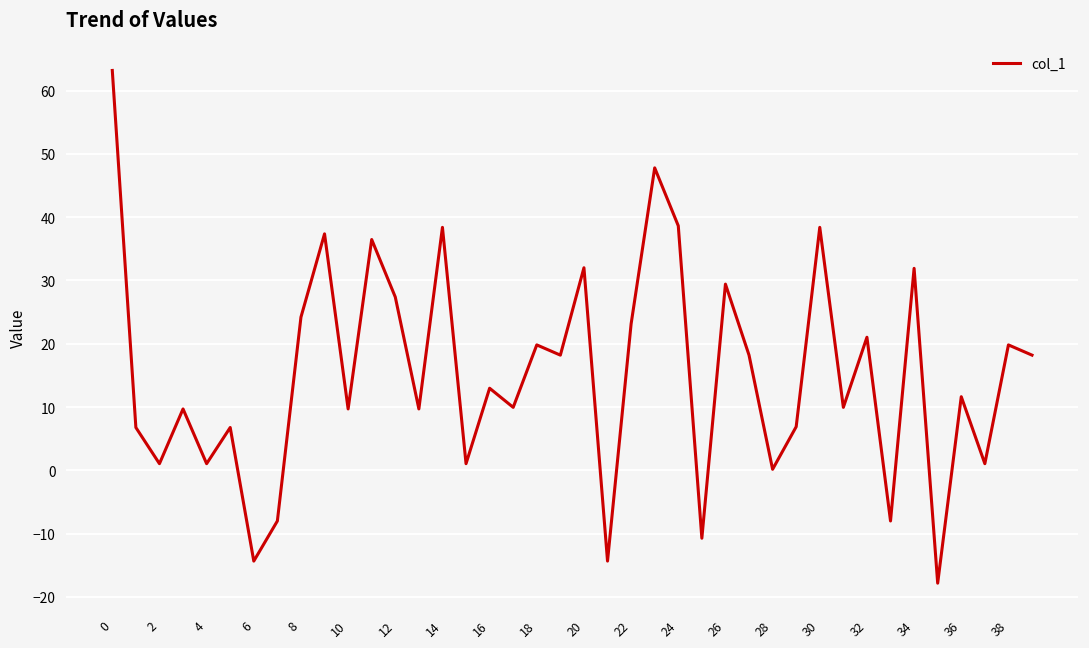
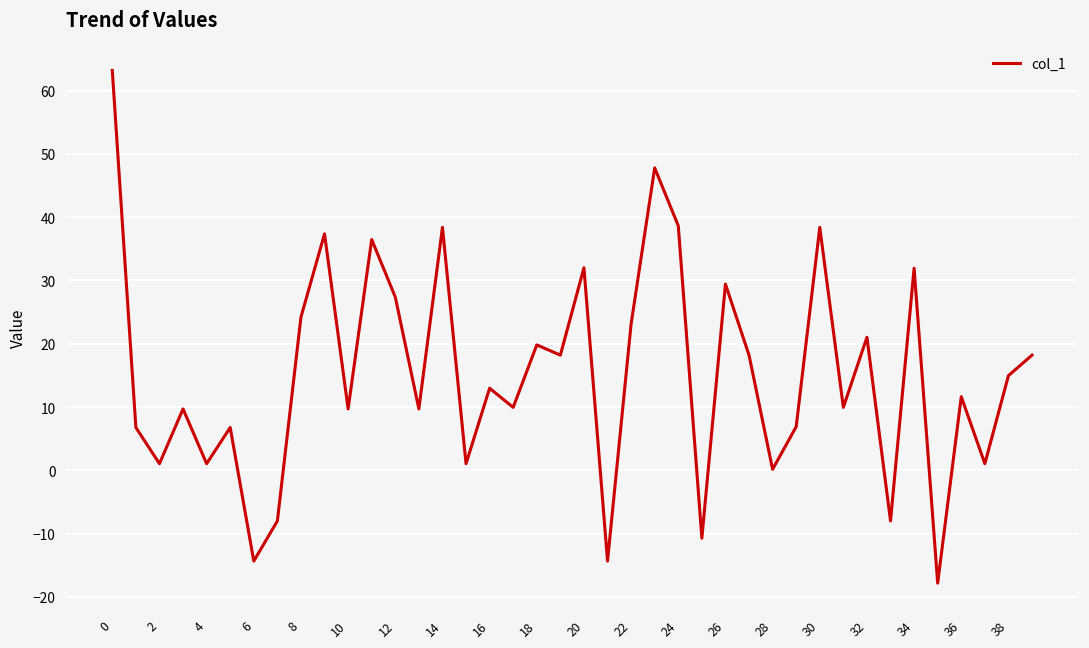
  {
    "0": 63,
    "2": 1,
    "4": 1,
    "6": -14,
    "8": 24,
    "10": 10,
    "12": 27,
    "14": 38,
    "16": 13,
    "18": 20,
    "20": 32,
    "22": 23,
    "24": 39,
    "26": 29,
    "28": 0,
    "30": 38,
    "32": 21,
    "34": 32,
    "36": 12,
-   "38": 20
+   "38": 15
  }
